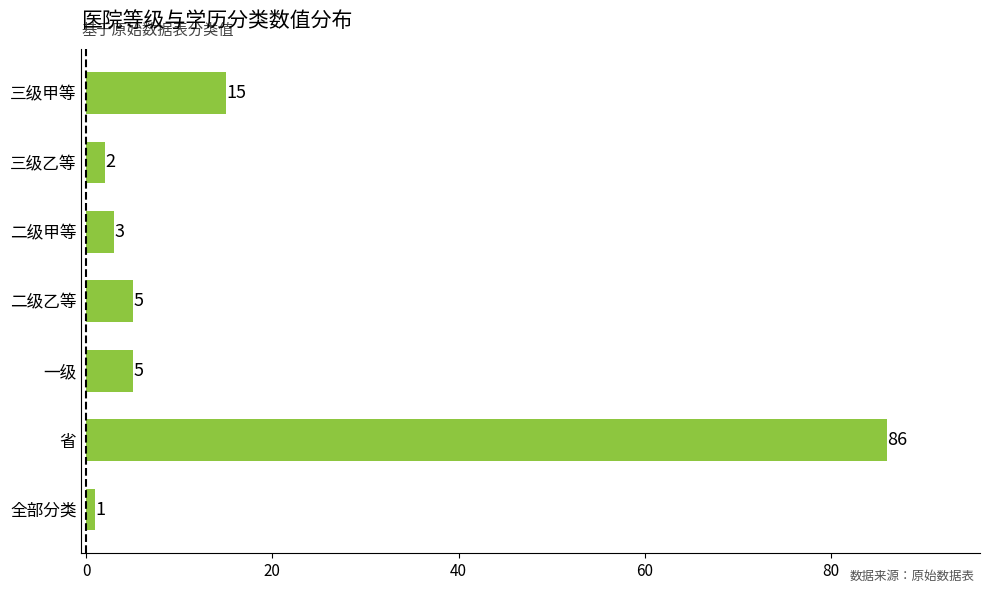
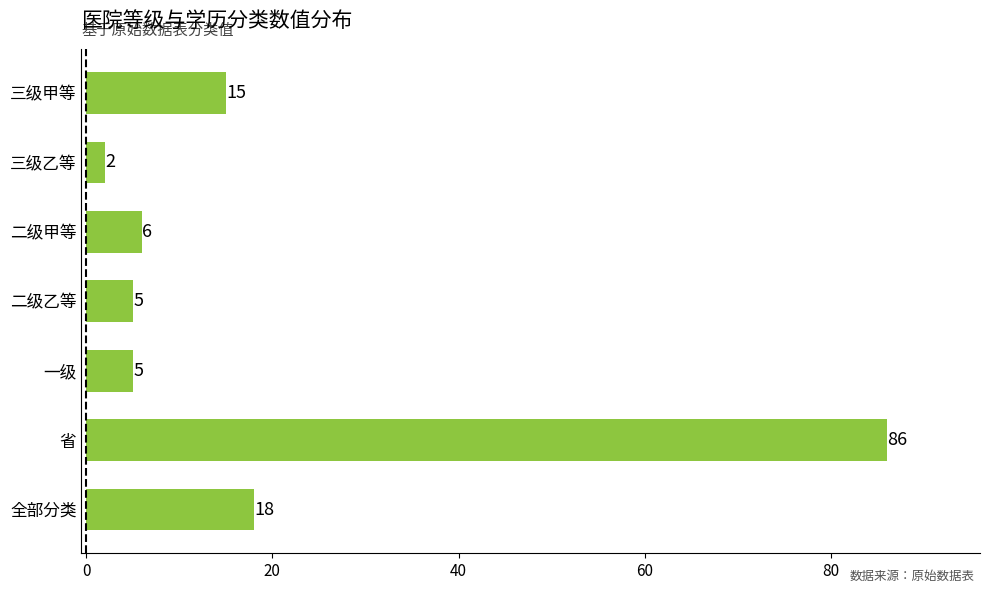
  {
    "三级甲等": 15,
    "三级乙等": 2,
-   "二级甲等": 3,
+   "二级甲等": 6,
    "二级乙等": 5,
    "一级": 5,
    "省": 86,
-   "全部分类": 1
+   "全部分类": 18
  }
